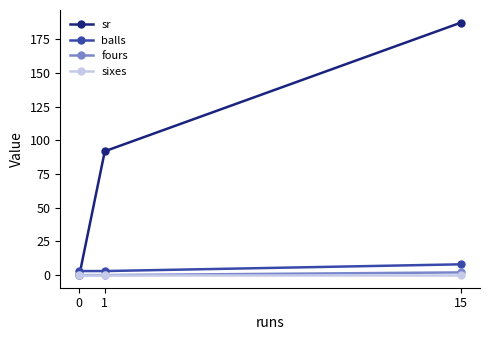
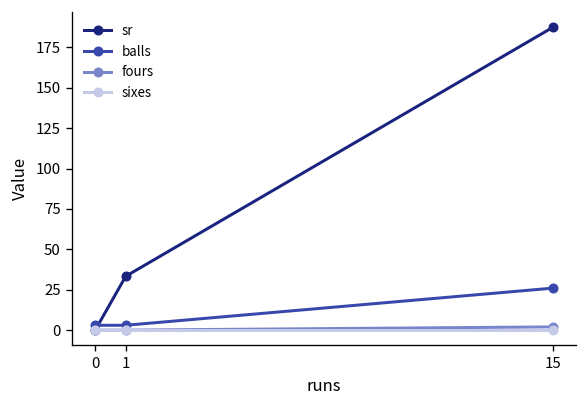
  {
    "sr": {
-     "1": 92,
+     "1": 33,
      "15": 188
    },
    "balls": {
      "0": 3,
      "1": 3,
-     "15": 8
+     "15": 26
    },
    "fours": {
      "15": 2
    },
    "sixes": {
      "15": 0
    }
  }
